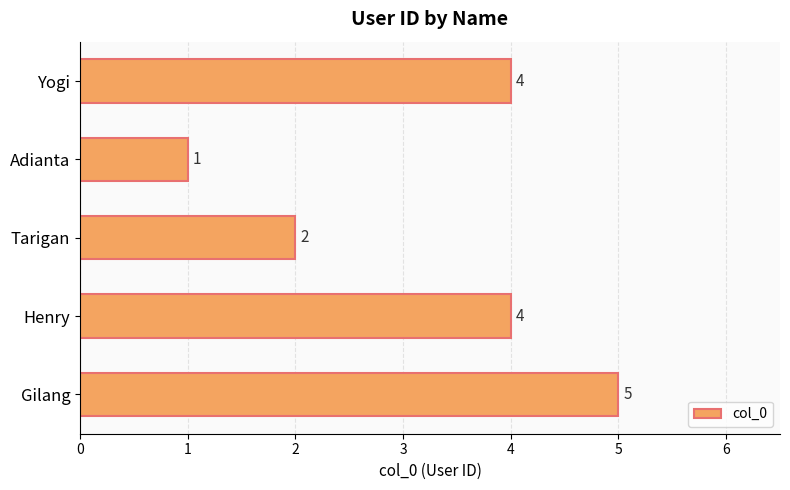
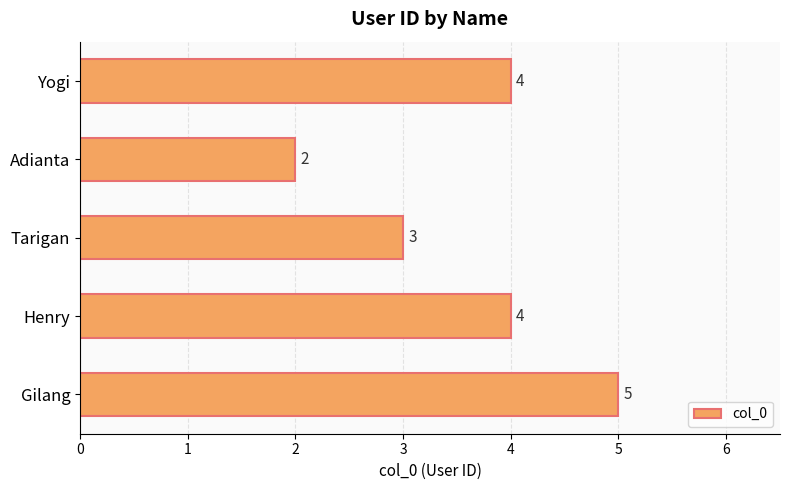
  {
    "Yogi": 4,
-   "Adianta": 1,
-   "Tarigan": 2,
+   "Adianta": 2,
+   "Tarigan": 3,
    "Henry": 4,
    "Gilang": 5
  }
